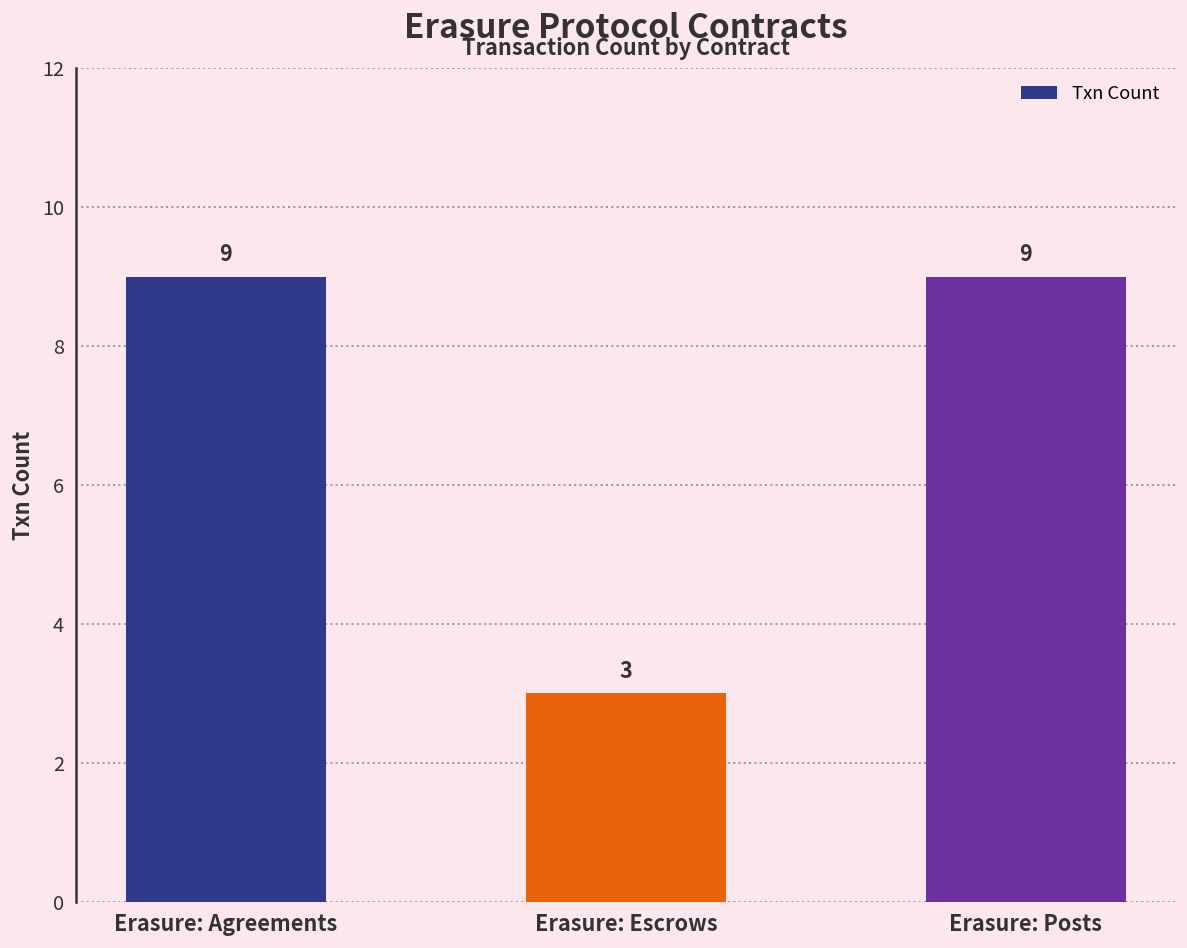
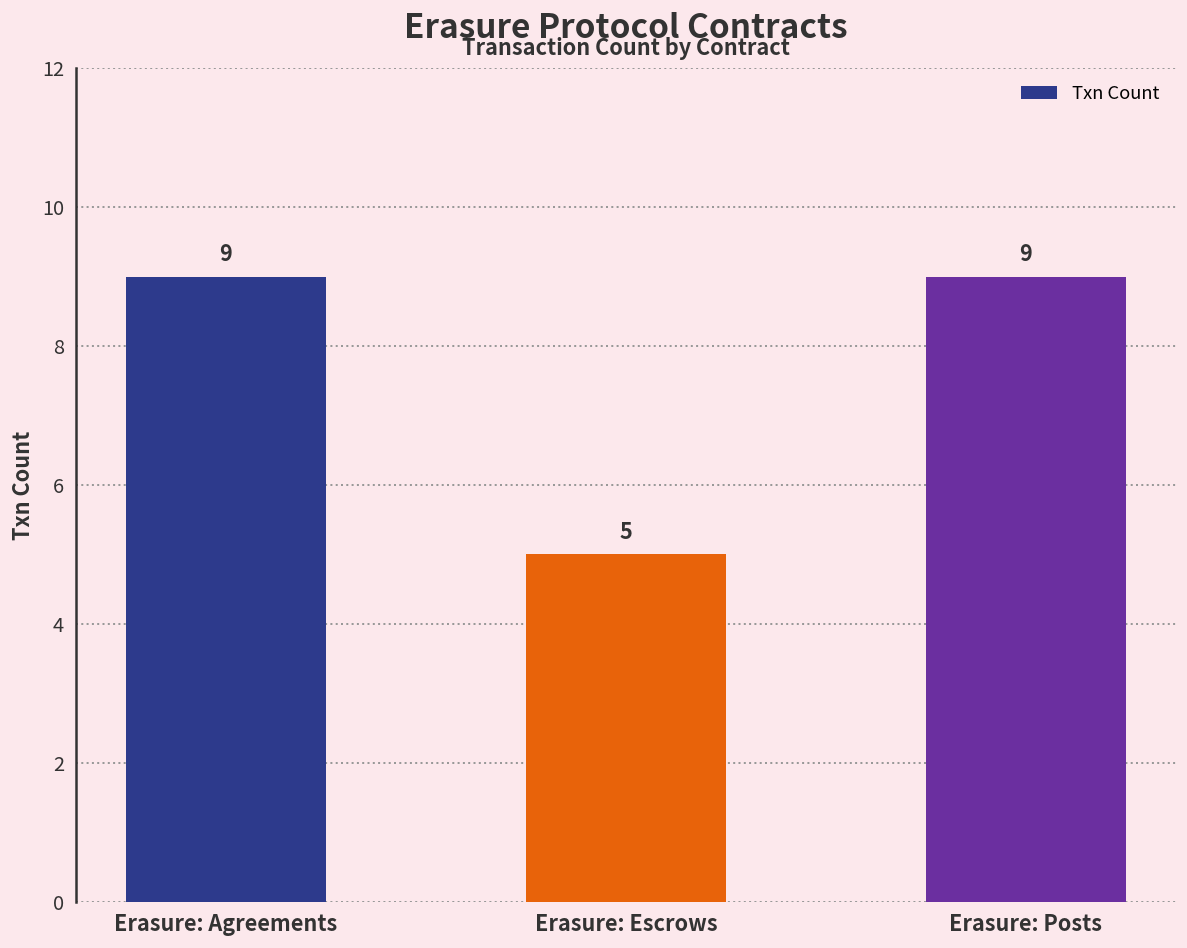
  {
    "Erasure: Agreements": 9,
-   "Erasure: Escrows": 3,
+   "Erasure: Escrows": 5,
    "Erasure: Posts": 9
  }
